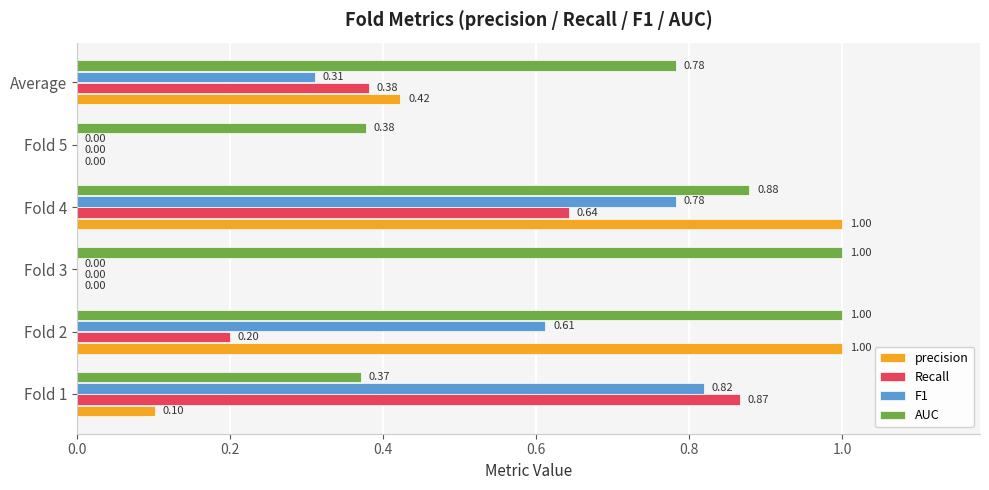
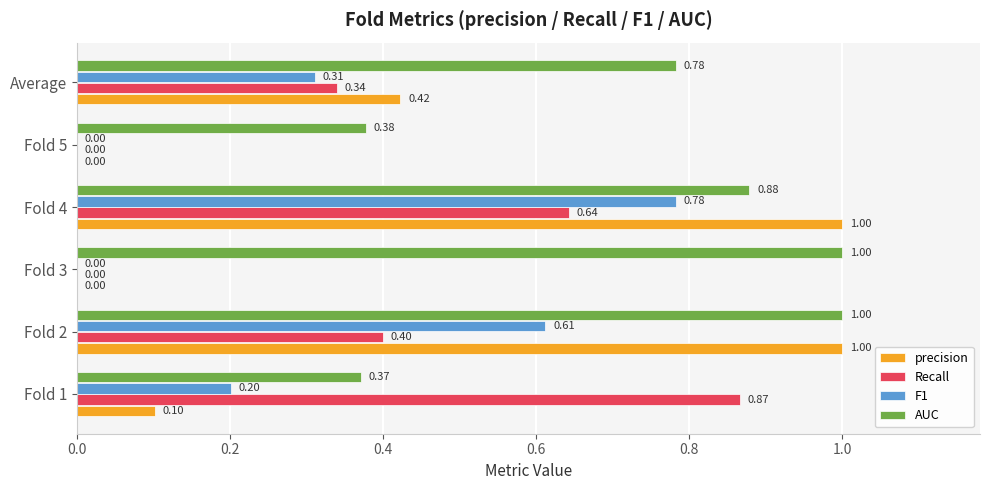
  {
    "precision": {
      "Average": 0.42,
      "Fold 5": 0.00,
      "Fold 4": 1.00,
      "Fold 3": 0.00,
      "Fold 2": 1.00,
      "Fold 1": 0.10
    },
    "Recall": {
-     "Average": 0.38,
+     "Average": 0.34,
      "Fold 5": 0.00,
      "Fold 4": 0.64,
      "Fold 3": 0.00,
-     "Fold 2": 0.20,
+     "Fold 2": 0.40,
      "Fold 1": 0.87
    },
    "F1": {
      "Average": 0.31,
      "Fold 5": 0.00,
      "Fold 4": 0.78,
      "Fold 3": 0.00,
      "Fold 2": 0.61,
-     "Fold 1": 0.82
+     "Fold 1": 0.20
    },
    "AUC": {
      "Average": 0.78,
      "Fold 5": 0.38,
      "Fold 4": 0.88,
      "Fold 3": 1.00,
      "Fold 2": 1.00,
      "Fold 1": 0.37
    }
  }
